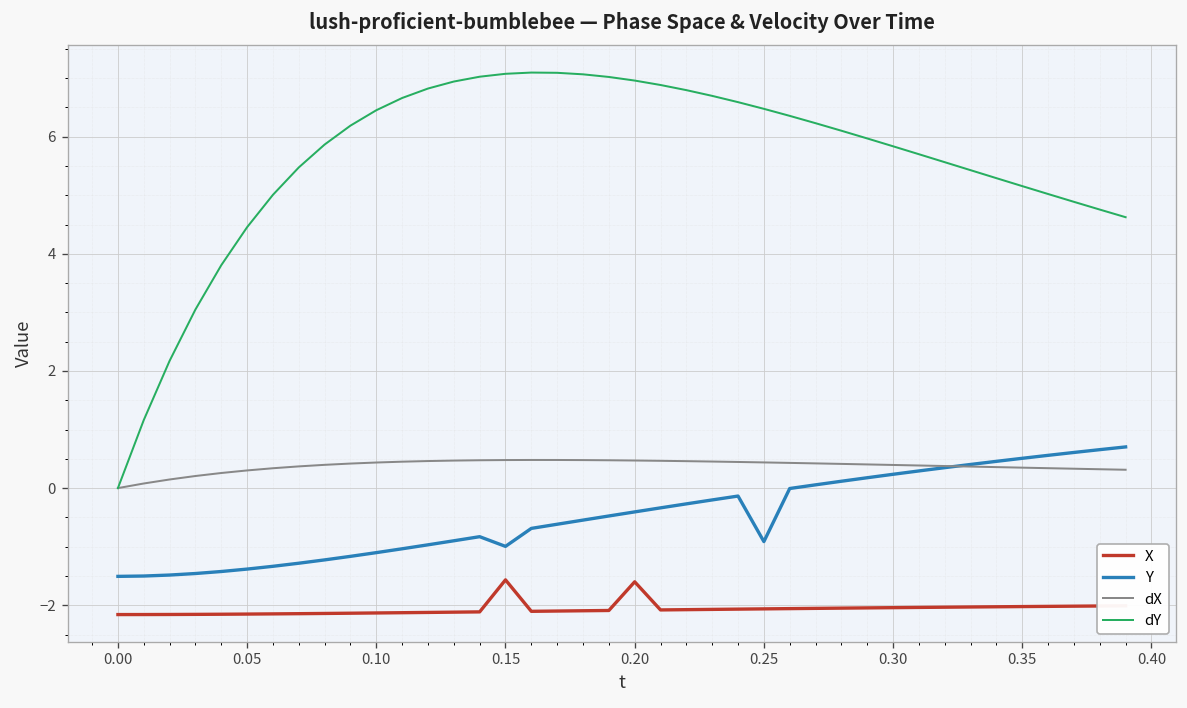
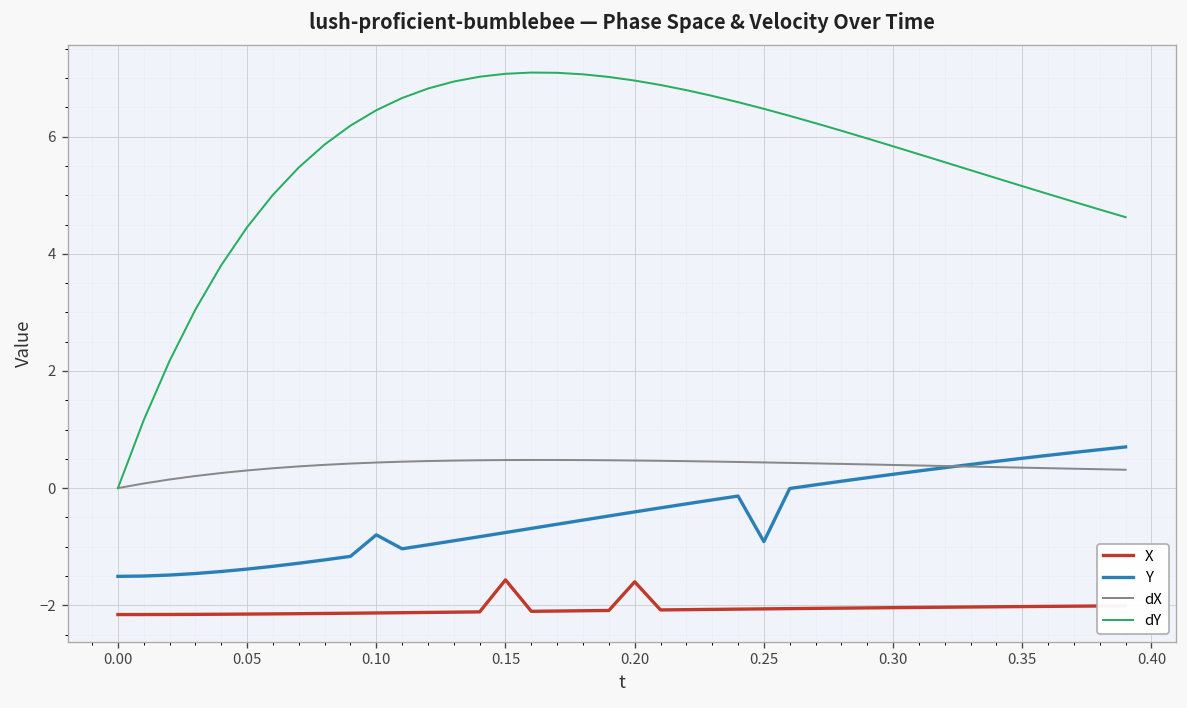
  {
    "X": {
      "0.00": -2.2,
      "0.05": -2.2,
      "0.10": -2.1,
      "0.15": -1.6,
      "0.20": -1.6,
      "0.25": -2.1,
      "0.30": -2.0,
      "0.35": -2.0
    },
    "Y": {
      "0.00": -1.5,
      "0.05": -1.4,
-     "0.10": -1.1,
-     "0.15": -1.0,
+     "0.10": -0.8,
+     "0.15": -0.8,
      "0.20": -0.4,
      "0.25": -0.9,
      "0.30": 0.2,
      "0.35": 0.5
    },
    "dX": {
      "0.05": 0.3,
      "0.10": 0.4,
      "0.15": 0.5,
      "0.20": 0.5,
      "0.25": 0.4,
      "0.30": 0.4,
      "0.35": 0.3
    },
    "dY": {
      "0.05": 4.5,
      "0.10": 6.5,
      "0.15": 7.1,
      "0.20": 7.0,
      "0.25": 6.5,
      "0.30": 5.8,
      "0.35": 5.2
    }
  }
